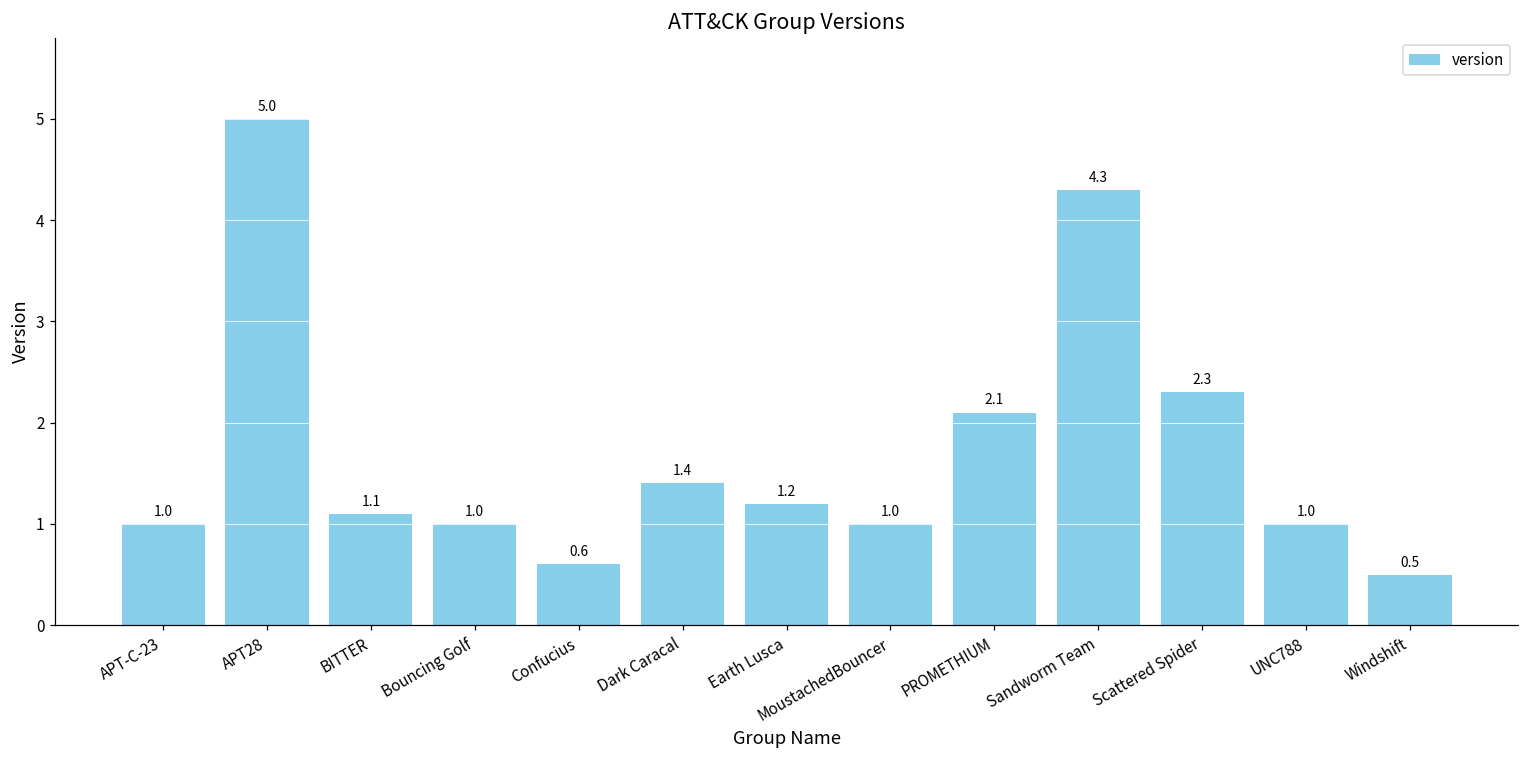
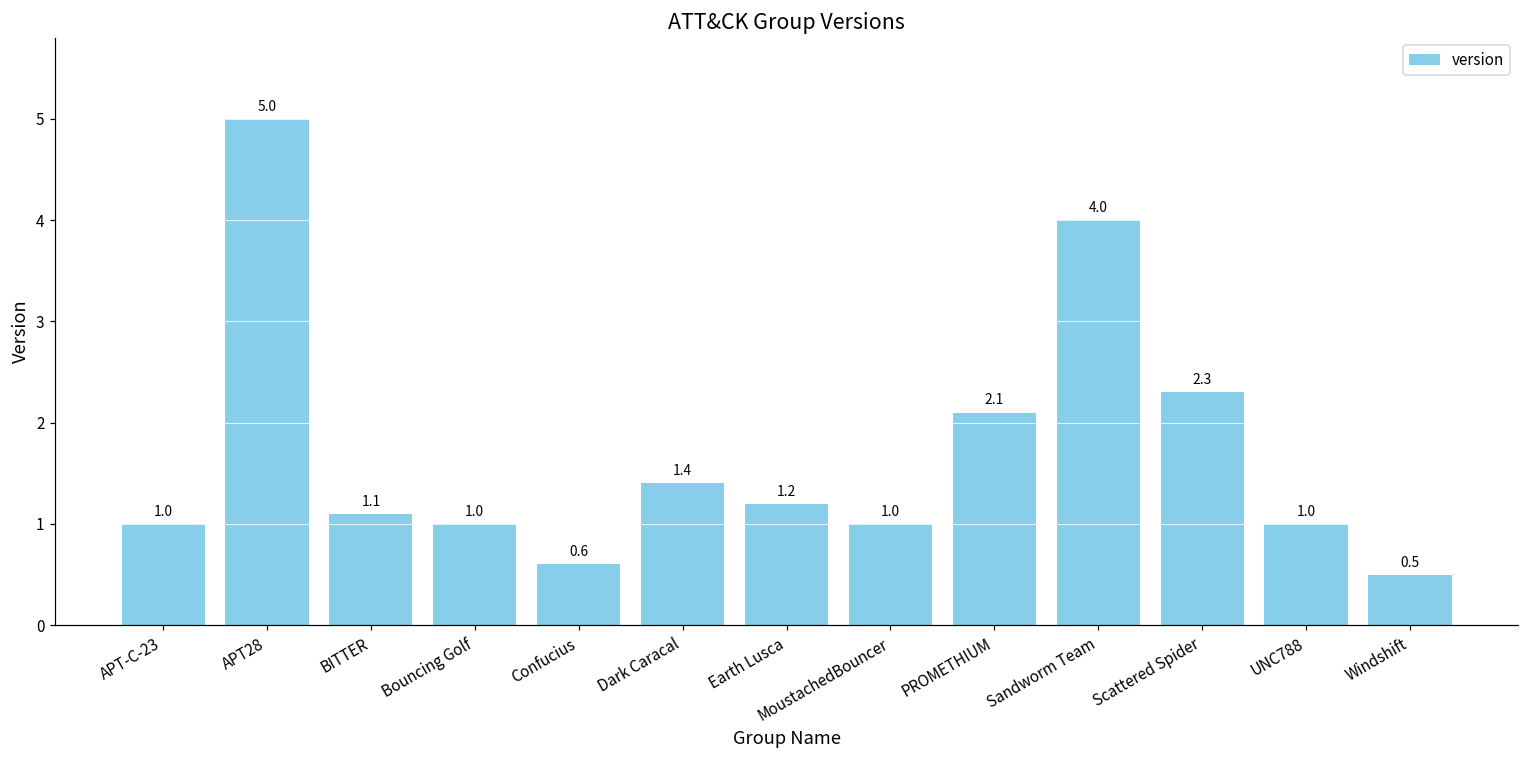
  {
    "APT-C-23": 1.0,
    "APT28": 5.0,
    "BITTER": 1.1,
    "Bouncing Golf": 1.0,
    "Confucius": 0.6,
    "Dark Caracal": 1.4,
    "Earth Lusca": 1.2,
    "MoustachedBouncer": 1.0,
    "PROMETHIUM": 2.1,
-   "Sandworm Team": 4.3,
+   "Sandworm Team": 4.0,
    "Scattered Spider": 2.3,
    "UNC788": 1.0,
    "Windshift": 0.5
  }
